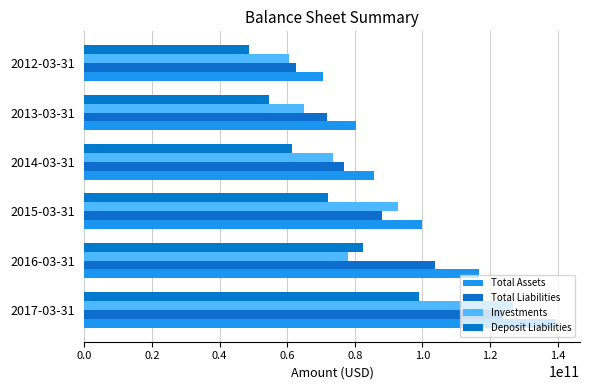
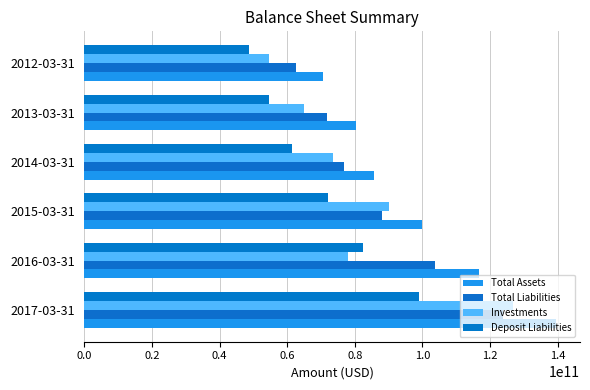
  {
    "Investments": {
-     "2012-03-31": 60000000000,
+     "2012-03-31": 55000000000,
      "2013-03-31": 65000000000,
      "2014-03-31": 73000000000,
-     "2015-03-31": 93000000000,
+     "2015-03-31": 90000000000,
      "2016-03-31": 78000000000
    }
  }
